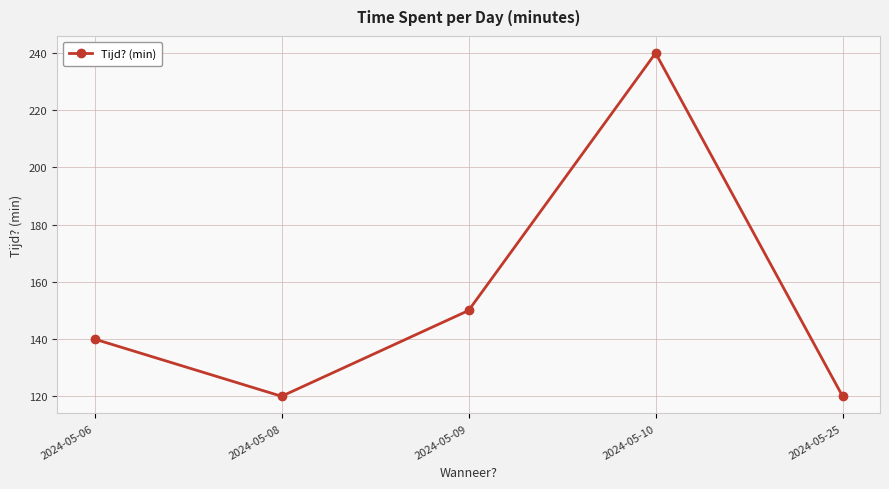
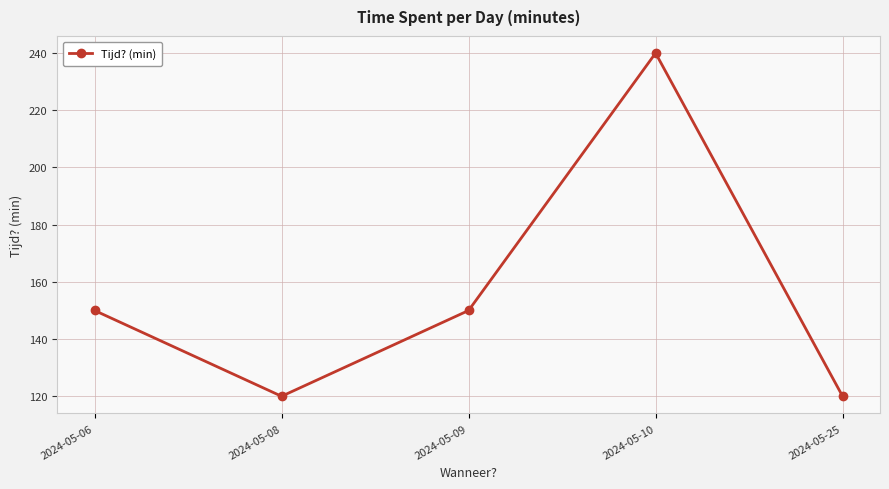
  {
-   "2024-05-06": 140,
+   "2024-05-06": 150,
    "2024-05-08": 120,
    "2024-05-09": 150,
    "2024-05-10": 240,
    "2024-05-25": 120
  }
